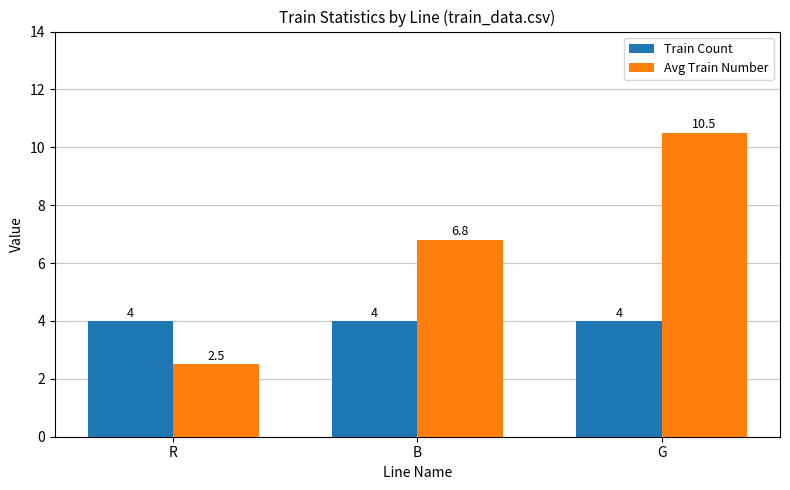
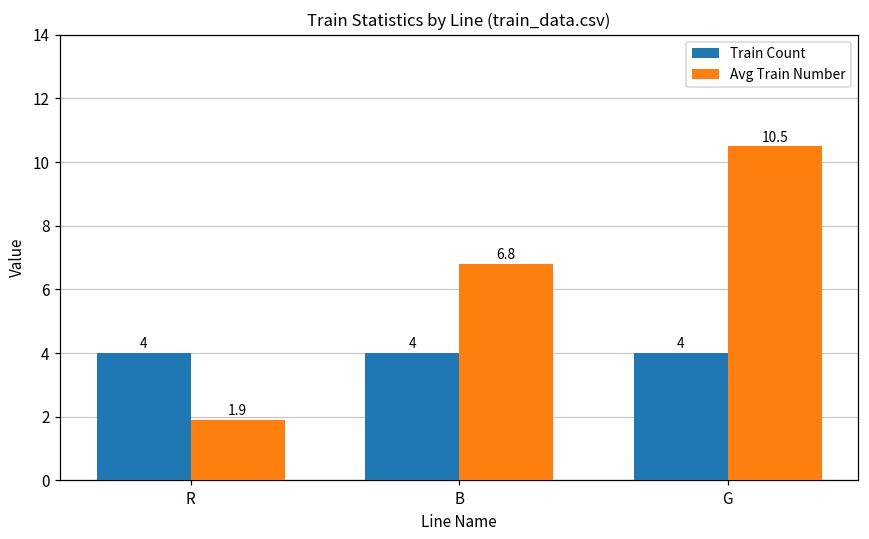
  {
    "Train Count": {
      "R": 4,
      "B": 4,
      "G": 4
    },
    "Avg Train Number": {
-     "R": 2.5,
+     "R": 1.9,
      "B": 6.8,
      "G": 10.5
    }
  }
